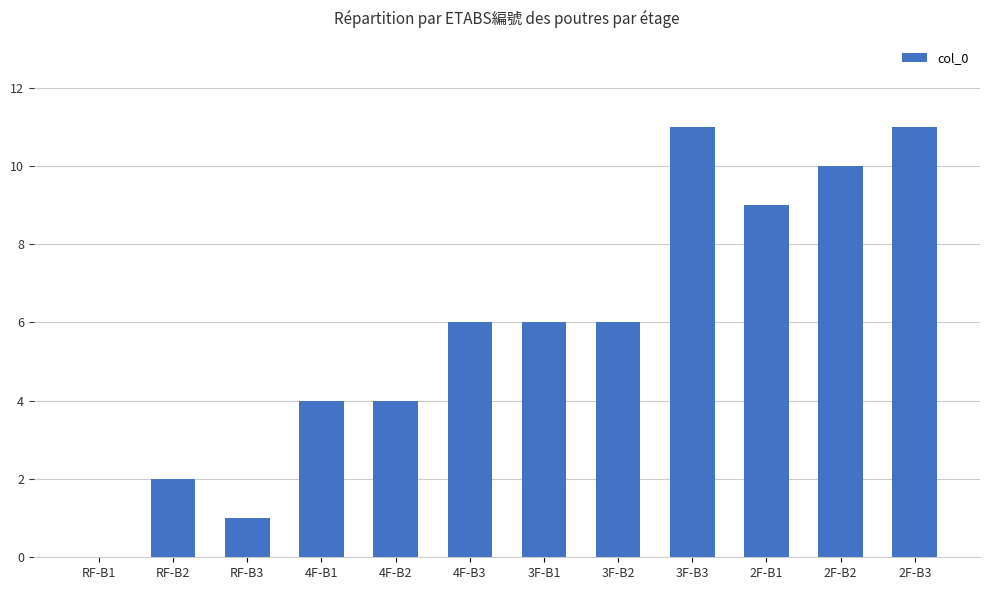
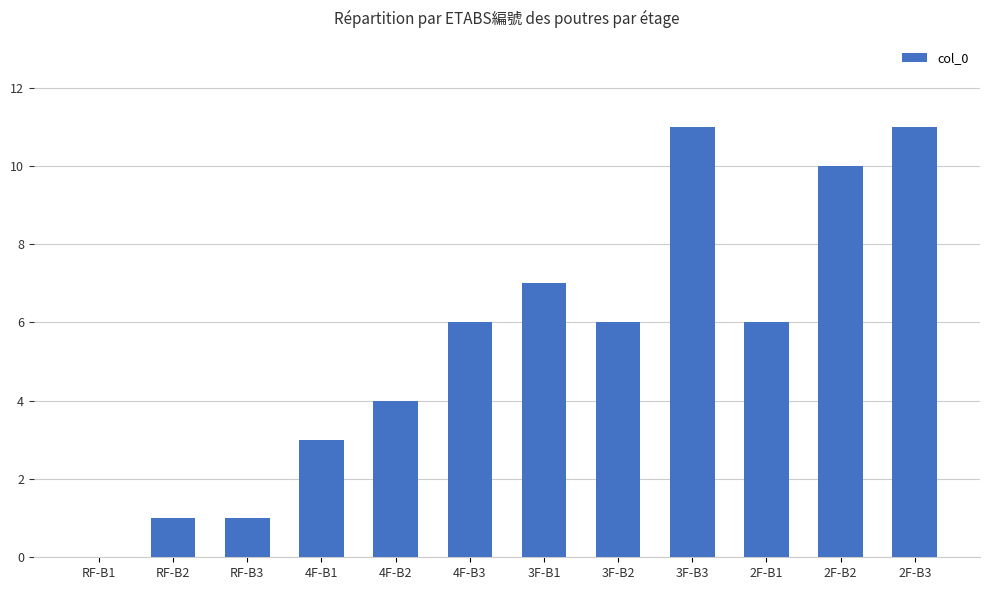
  {
    "RF-B1": 0,
-   "RF-B2": 2,
+   "RF-B2": 1,
    "RF-B3": 1,
-   "4F-B1": 4,
+   "4F-B1": 3,
    "4F-B2": 4,
    "4F-B3": 6,
-   "3F-B1": 6,
+   "3F-B1": 7,
    "3F-B2": 6,
    "3F-B3": 11,
-   "2F-B1": 9,
+   "2F-B1": 6,
    "2F-B2": 10,
    "2F-B3": 11
  }
